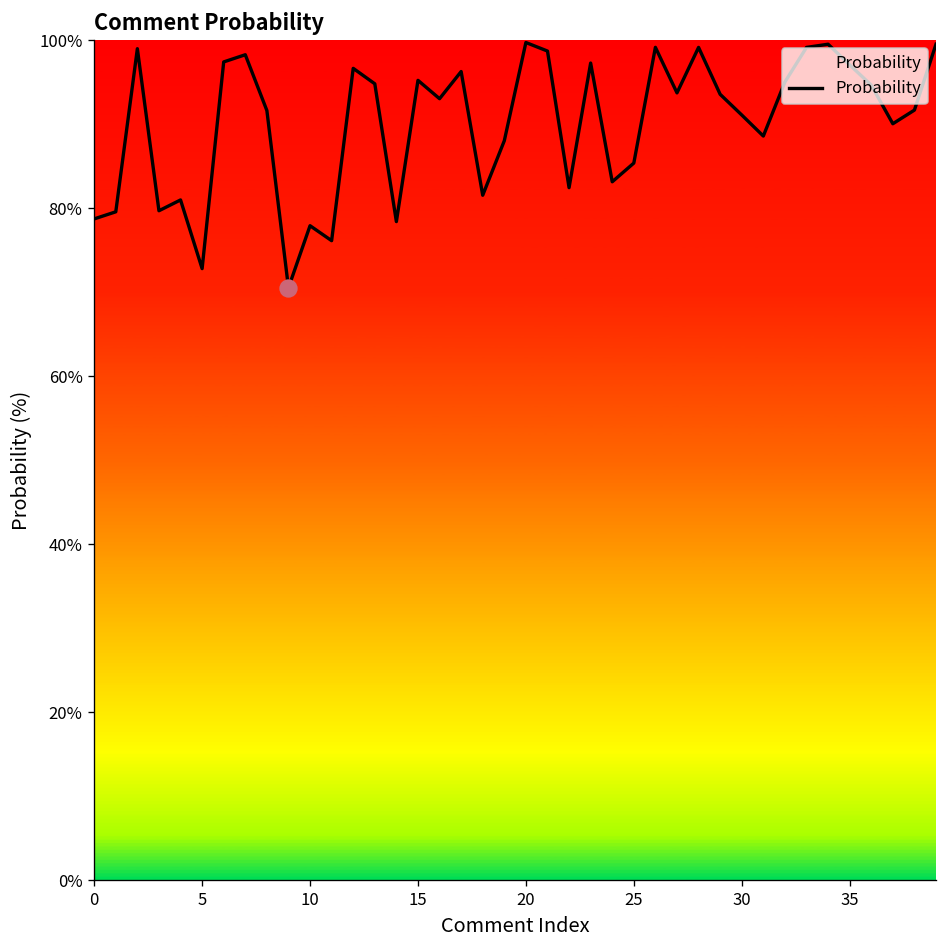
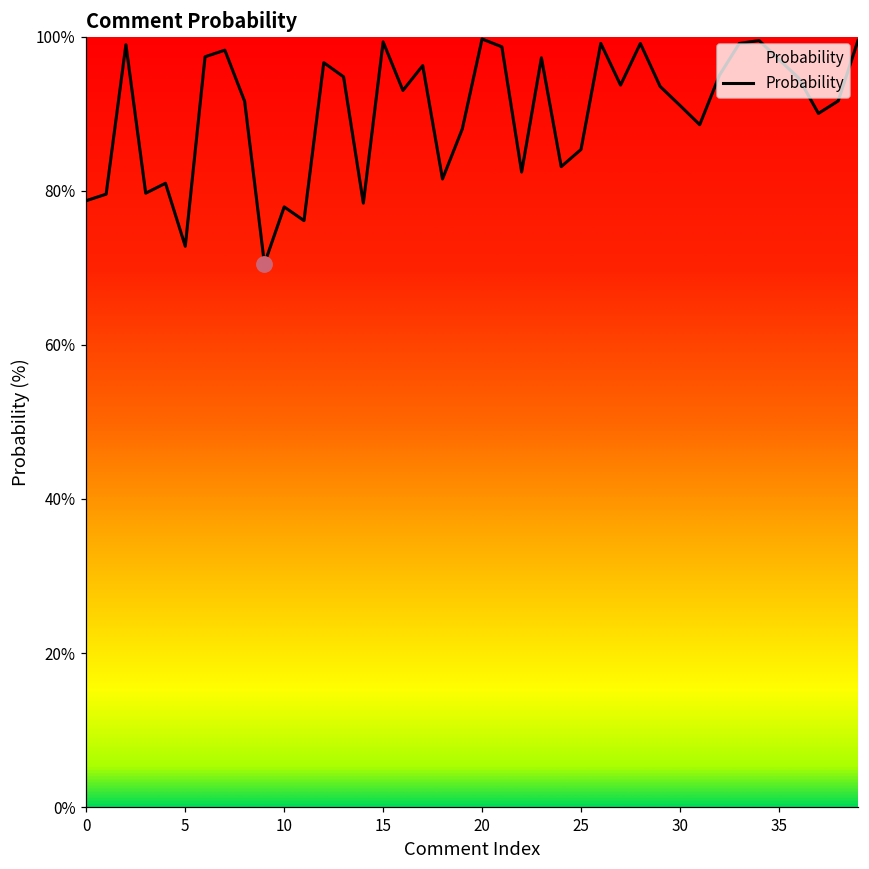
  {
    "Probability": {
      "0": "79%",
      "5": "73%",
      "10": "78%",
-     "15": "95%",
+     "15": "99%",
      "20": "100%",
      "25": "85%",
      "30": "91%"
    }
  }
